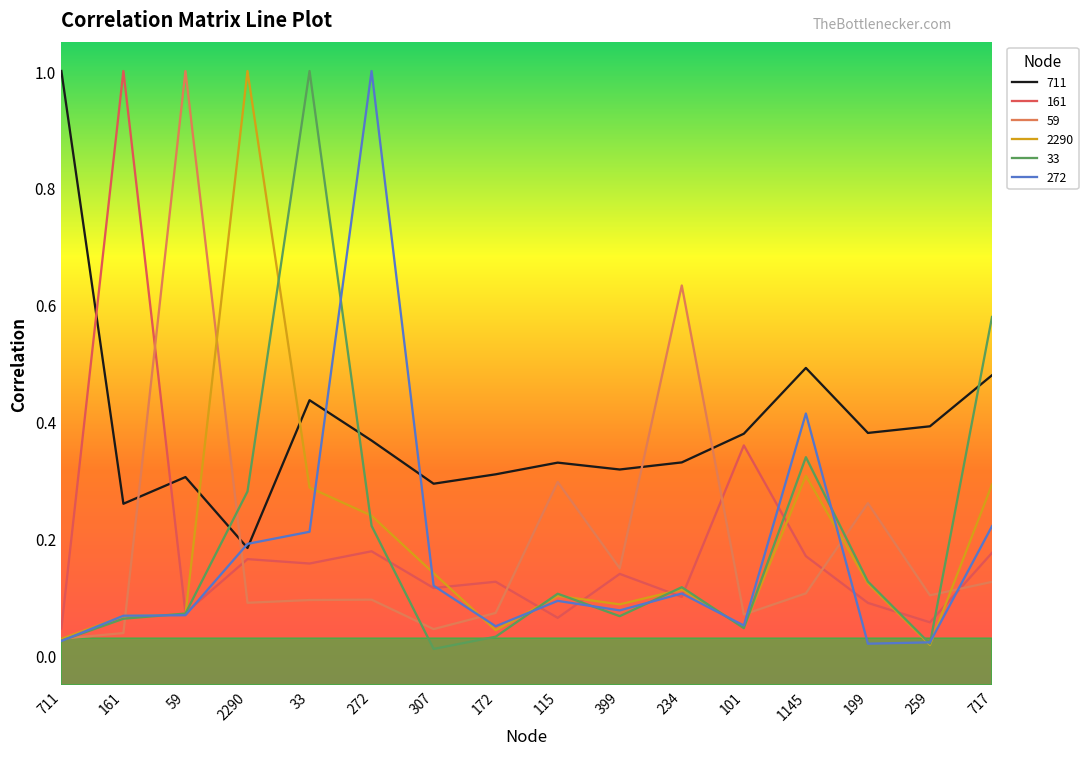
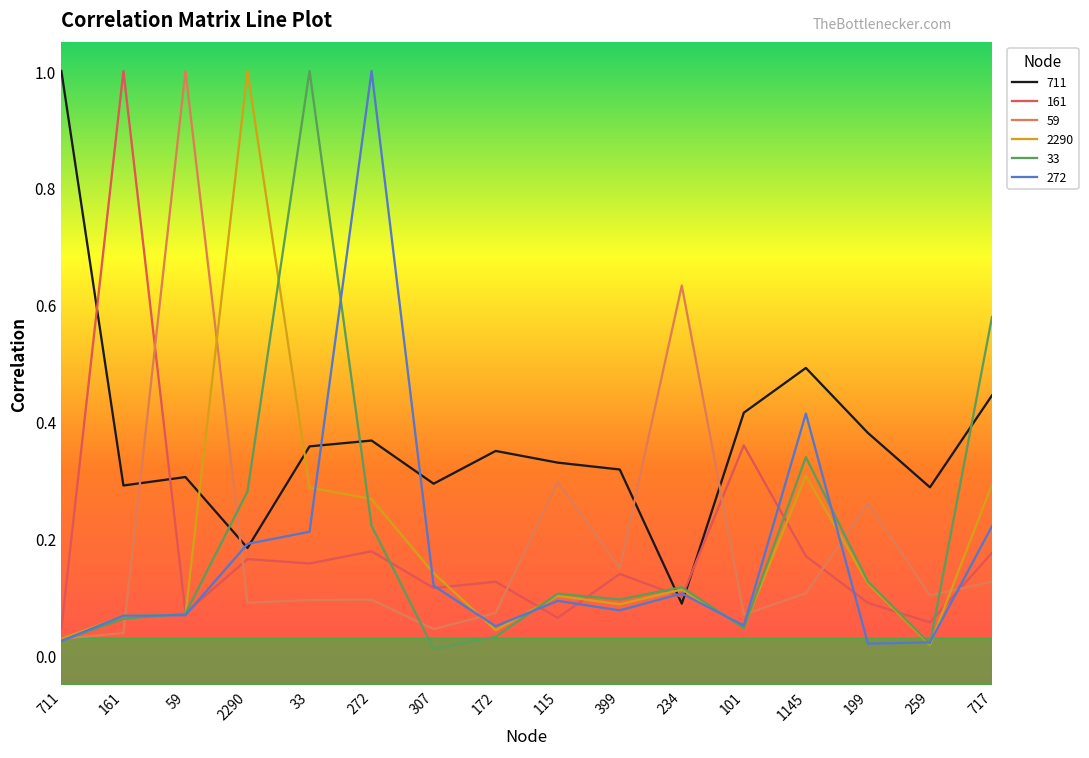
  {
    "711": {
      "711": 1.00,
-     "161": 0.26,
+     "161": 0.29,
      "59": 0.31,
      "2290": 0.18,
-     "33": 0.44,
+     "33": 0.36,
      "272": 0.37,
      "307": 0.29,
-     "172": 0.31,
+     "172": 0.35,
      "115": 0.33,
      "399": 0.32,
-     "234": 0.33,
-     "101": 0.38,
+     "234": 0.09,
+     "101": 0.42,
      "1145": 0.49,
      "199": 0.38,
-     "259": 0.39,
-     "717": 0.48
+     "259": 0.29,
+     "717": 0.45
    },
    "2290": {
      "2290": 1.00,
      "33": 0.29,
-     "272": 0.24,
+     "272": 0.27,
      "307": 0.14,
      "172": 0.04,
      "399": 0.09,
      "1145": 0.31,
      "717": 0.29
    },
    "33": {
      "2290": 0.28,
      "33": 1.00,
      "272": 0.22,
      "172": 0.03,
-     "399": 0.07,
+     "399": 0.10,
      "1145": 0.34,
      "717": 0.58
    },
    "272": {
      "2290": 0.19,
      "33": 0.21,
      "272": 1.00,
      "172": 0.05,
      "115": 0.09,
      "399": 0.08,
      "234": 0.11,
      "1145": 0.41,
      "717": 0.22
    }
  }
